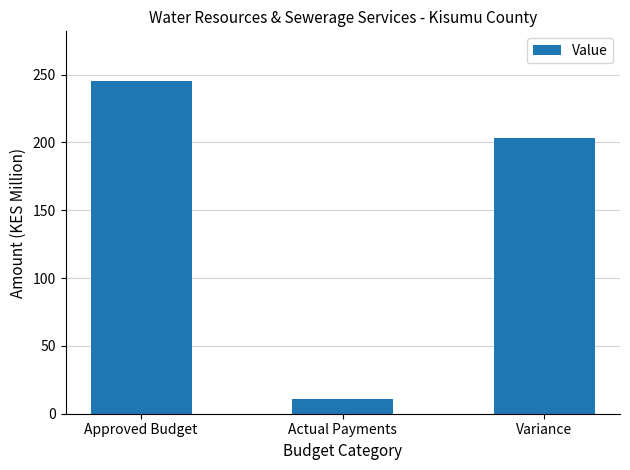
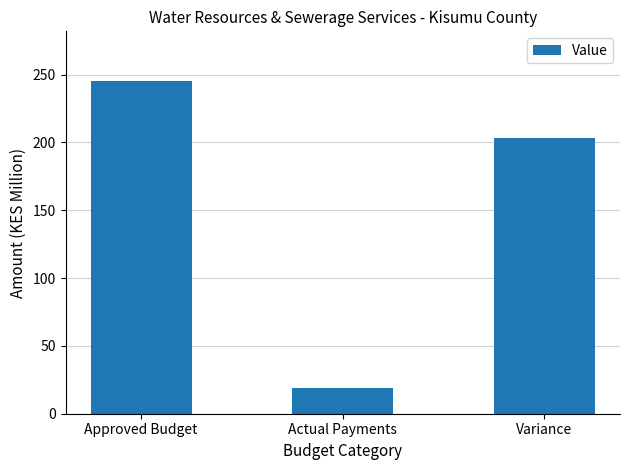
  {
    "Approved Budget": 245,
-   "Actual Payments": 11,
+   "Actual Payments": 19,
    "Variance": 204
  }
